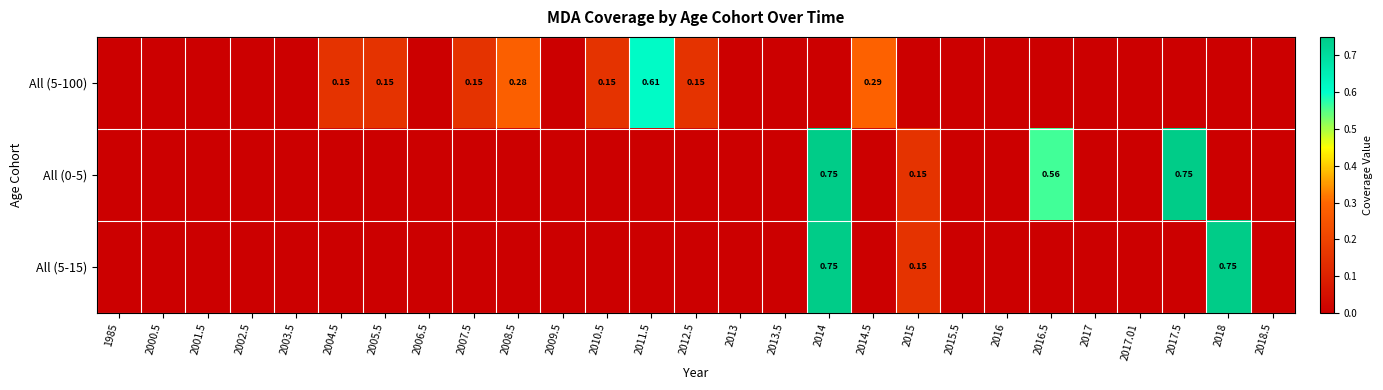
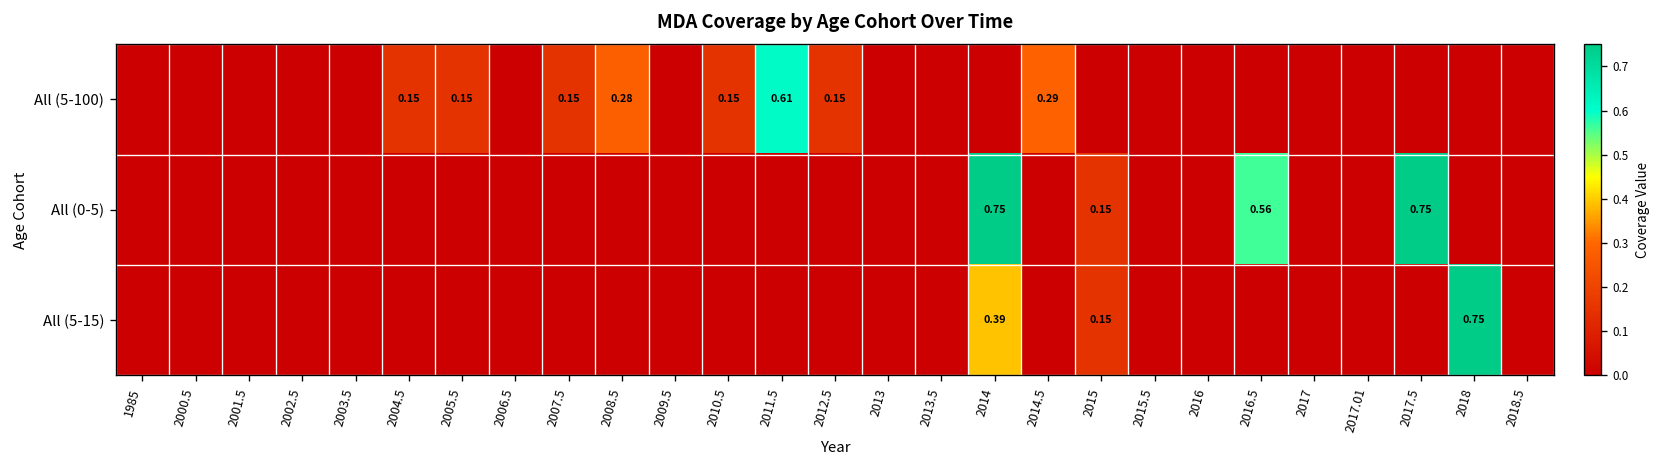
  {
    "All (5-100)": {
      "2004.5": 0.15,
      "2005.5": 0.15,
      "2007.5": 0.15,
      "2008.5": 0.28,
      "2010.5": 0.15,
      "2011.5": 0.61,
      "2012.5": 0.15,
      "2014.5": 0.29
    },
    "All (0-5)": {
      "2014": 0.75,
      "2015": 0.15,
      "2016.5": 0.56,
      "2017.5": 0.75
    },
    "All (5-15)": {
-     "2014": 0.75,
+     "2014": 0.39,
      "2015": 0.15,
      "2018": 0.75
    }
  }
